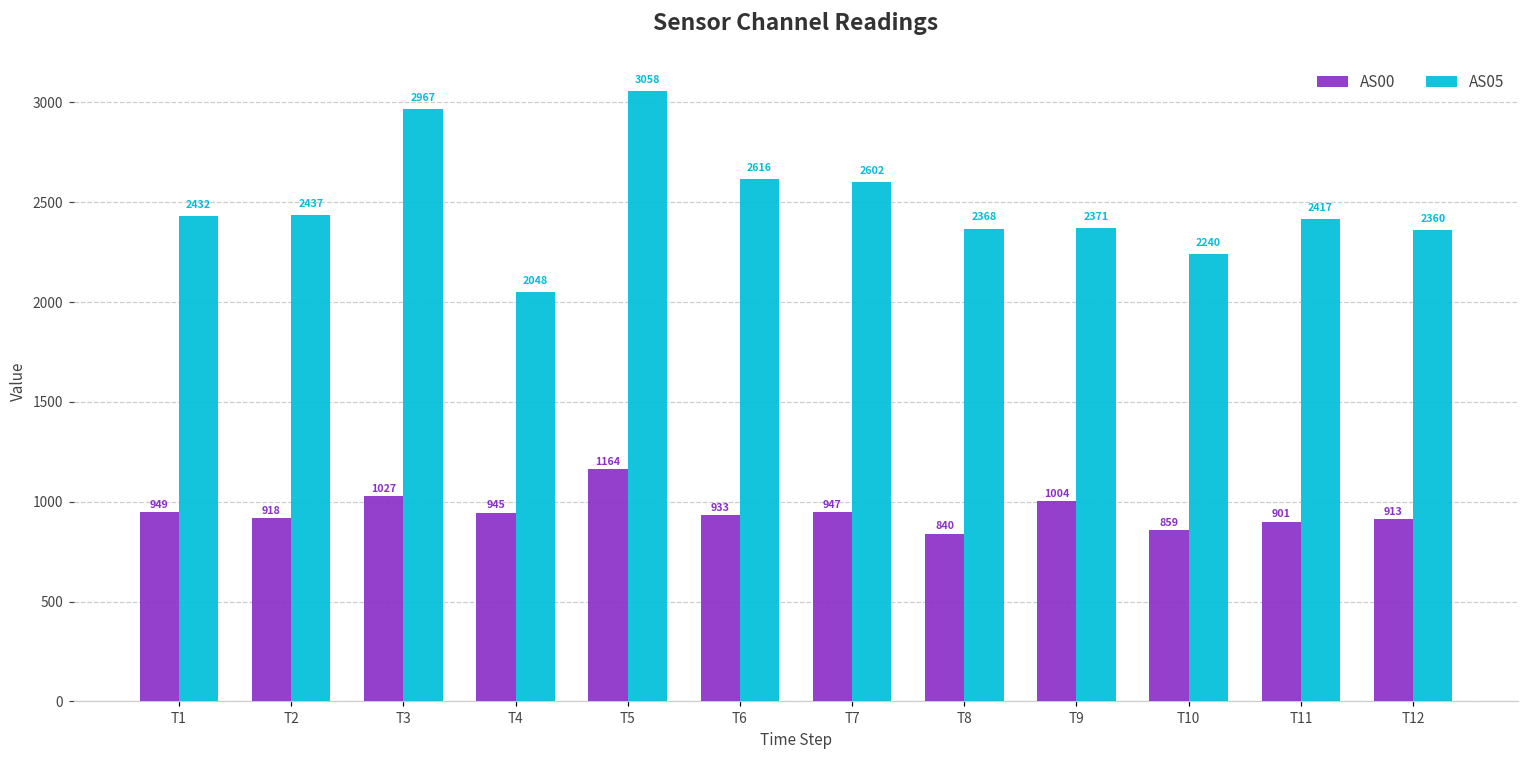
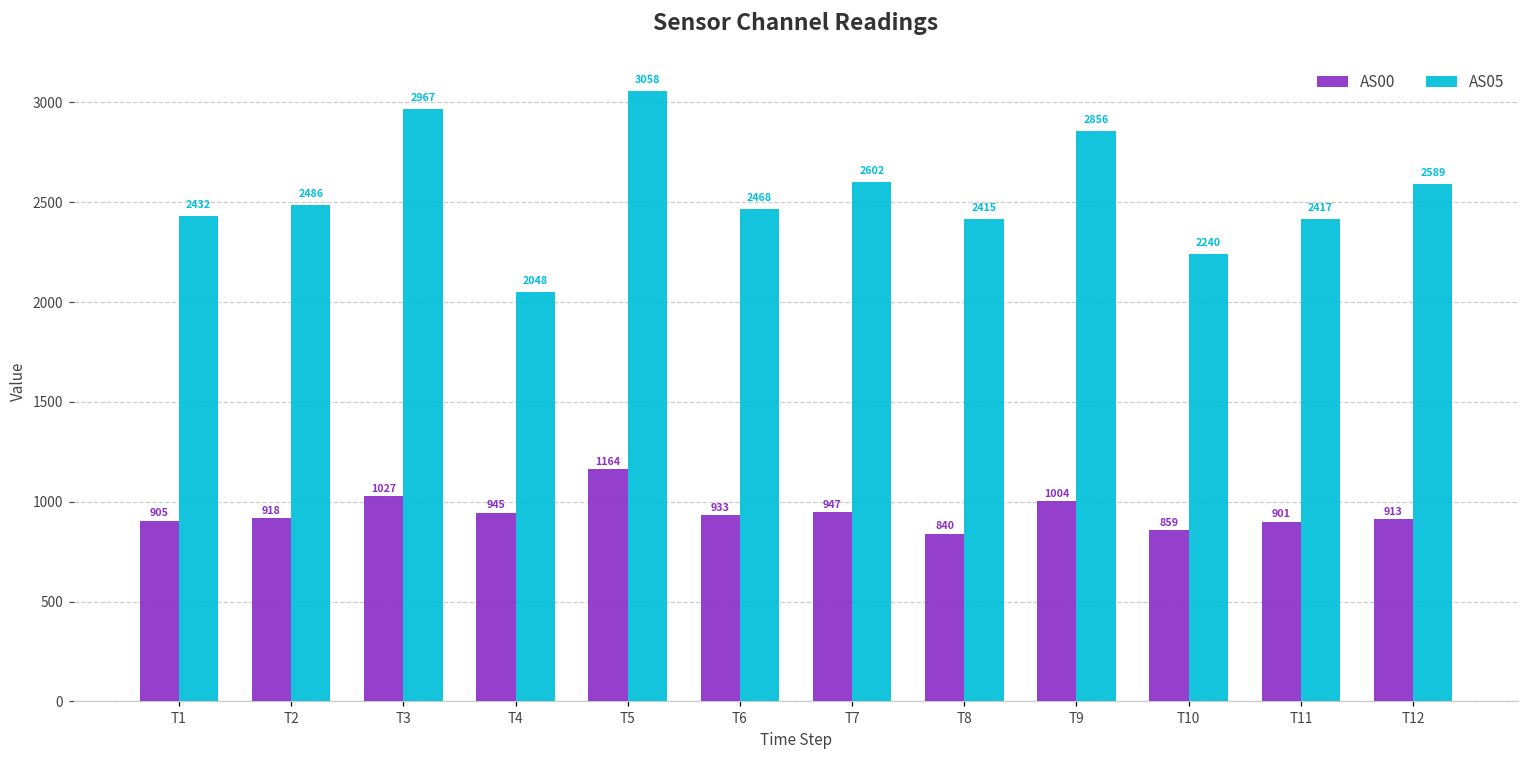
  {
    "AS00": {
-     "T1": 949,
+     "T1": 905,
      "T2": 918,
      "T3": 1027,
      "T4": 945,
      "T5": 1164,
      "T6": 933,
      "T7": 947,
      "T8": 840,
      "T9": 1004,
      "T10": 859,
      "T11": 901,
      "T12": 913
    },
    "AS05": {
      "T1": 2432,
-     "T2": 2437,
+     "T2": 2486,
      "T3": 2967,
      "T4": 2048,
      "T5": 3058,
-     "T6": 2616,
+     "T6": 2468,
      "T7": 2602,
-     "T8": 2368,
-     "T9": 2371,
+     "T8": 2415,
+     "T9": 2856,
      "T10": 2240,
      "T11": 2417,
-     "T12": 2360
+     "T12": 2589
    }
  }
